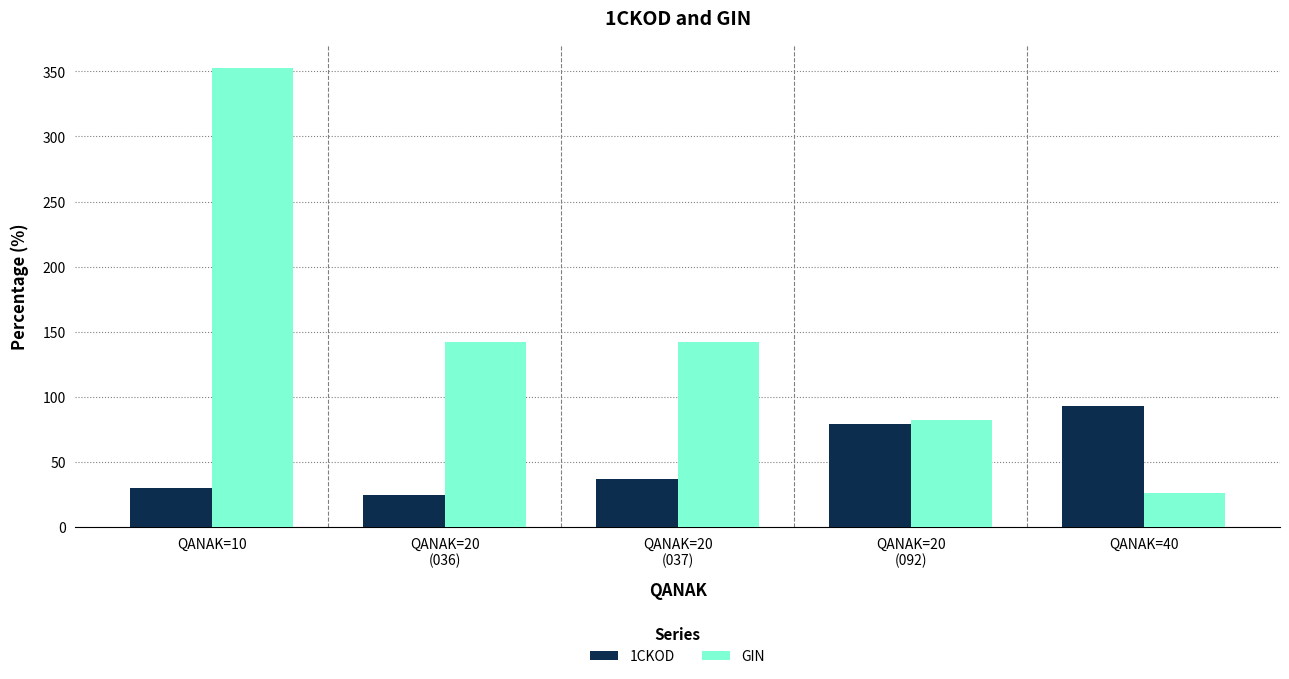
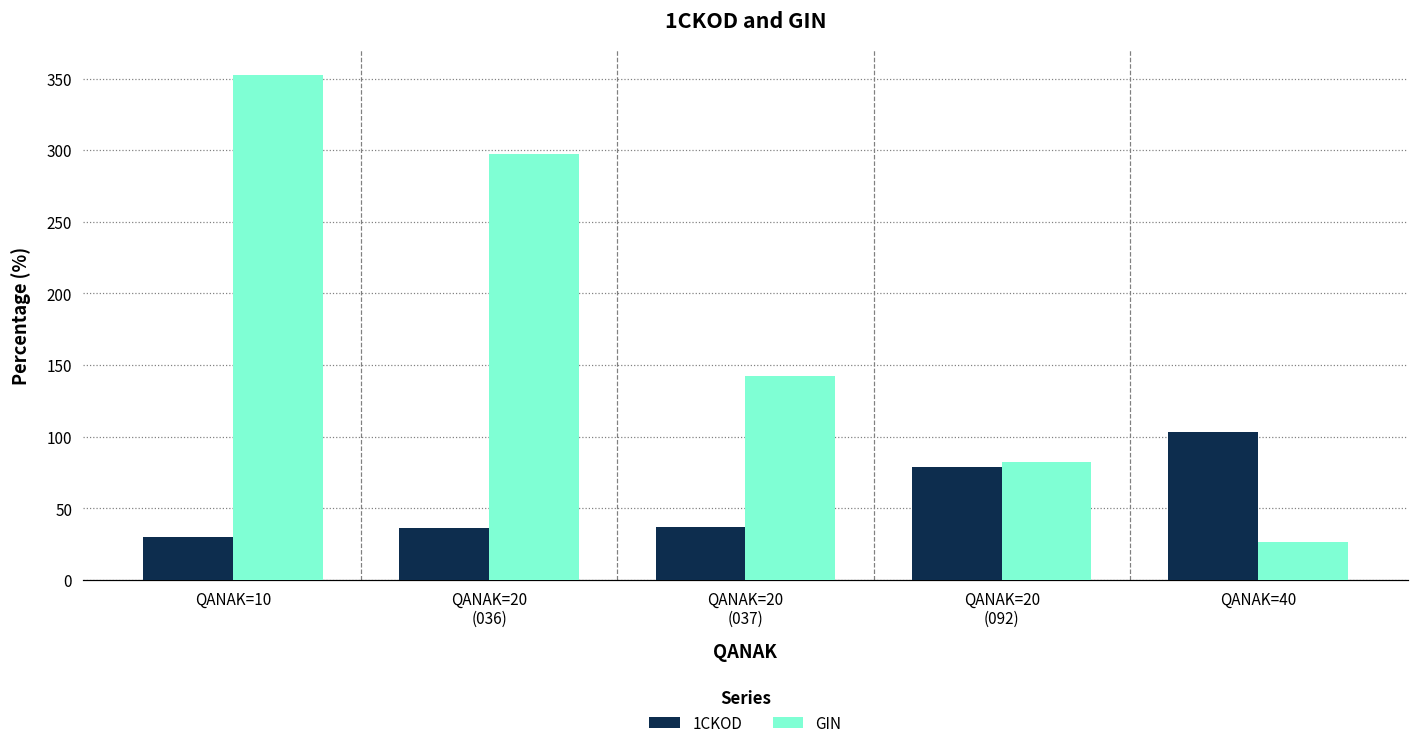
  {
    "1CKOD": {
      "QANAK=10": 30,
-     "QANAK=20 (036)": 25,
+     "QANAK=20 (036)": 36,
      "QANAK=20 (037)": 37,
      "QANAK=20 (092)": 79,
-     "QANAK=40": 93
+     "QANAK=40": 103
    },
    "GIN": {
      "QANAK=10": 353,
-     "QANAK=20 (036)": 143,
+     "QANAK=20 (036)": 297,
      "QANAK=20 (037)": 143,
      "QANAK=20 (092)": 83,
      "QANAK=40": 26
    }
  }
